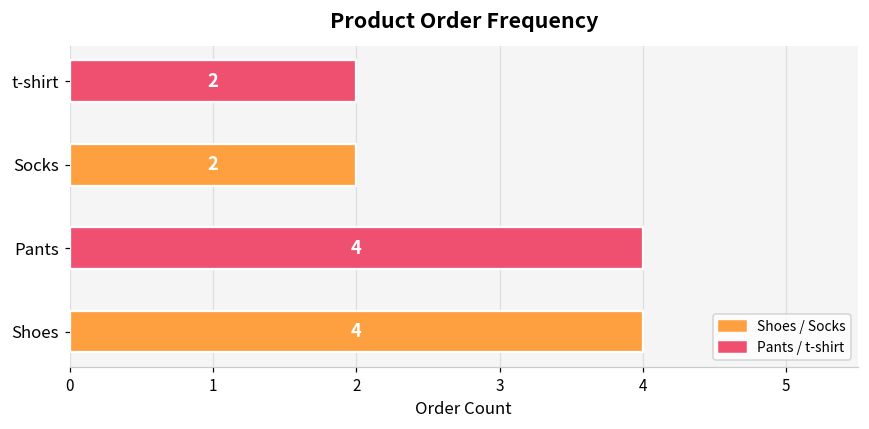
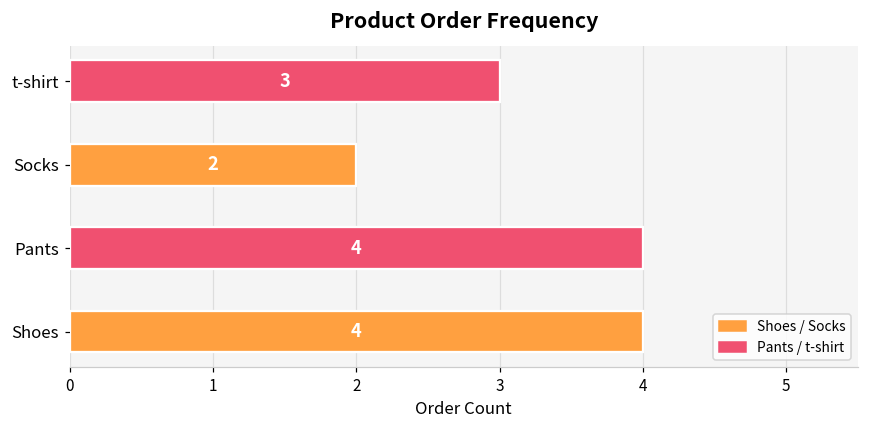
  {
-   "t-shirt": 2,
+   "t-shirt": 3,
    "Socks": 2,
    "Pants": 4,
    "Shoes": 4
  }
